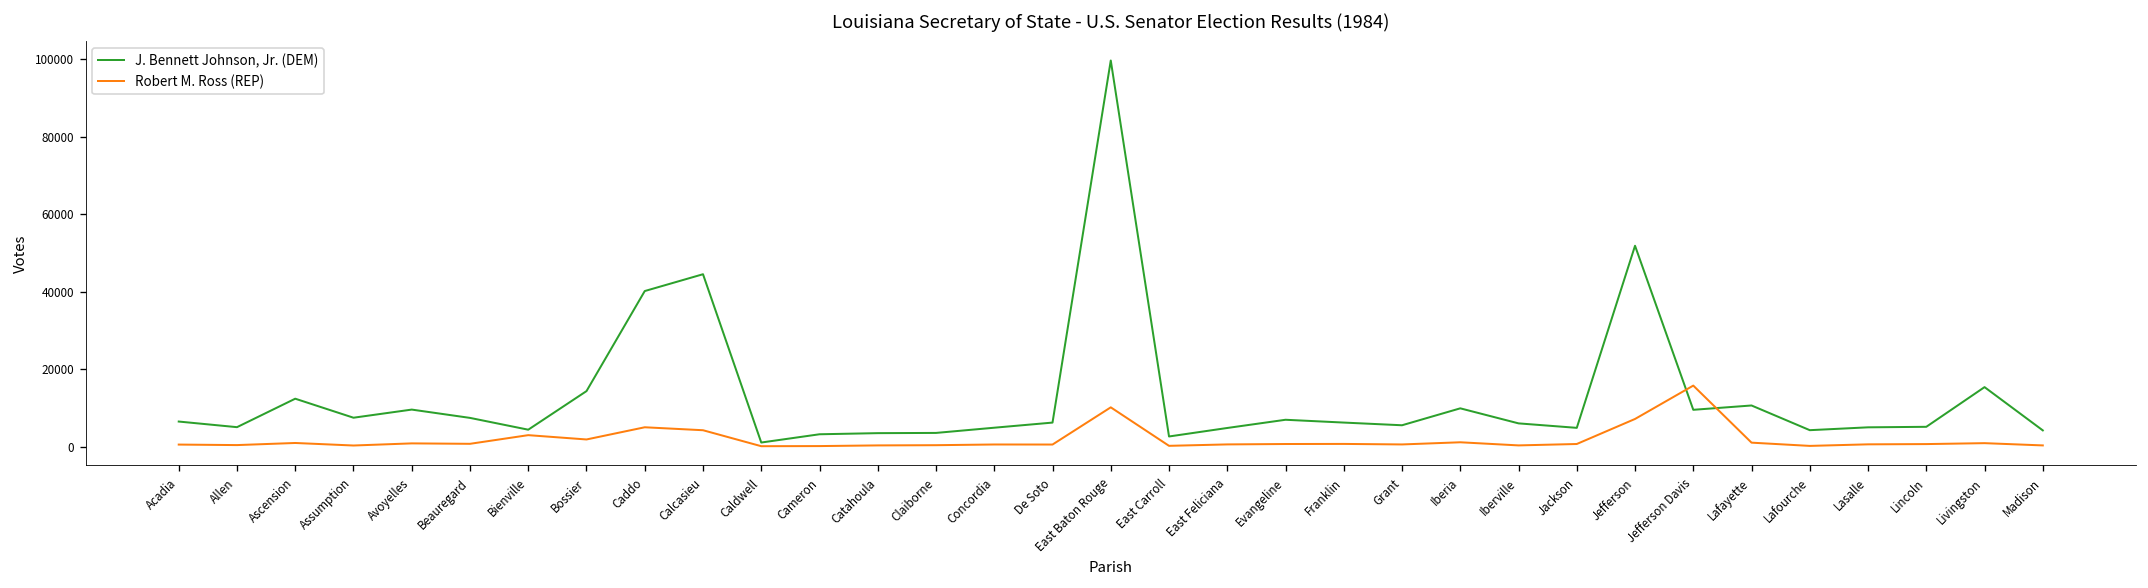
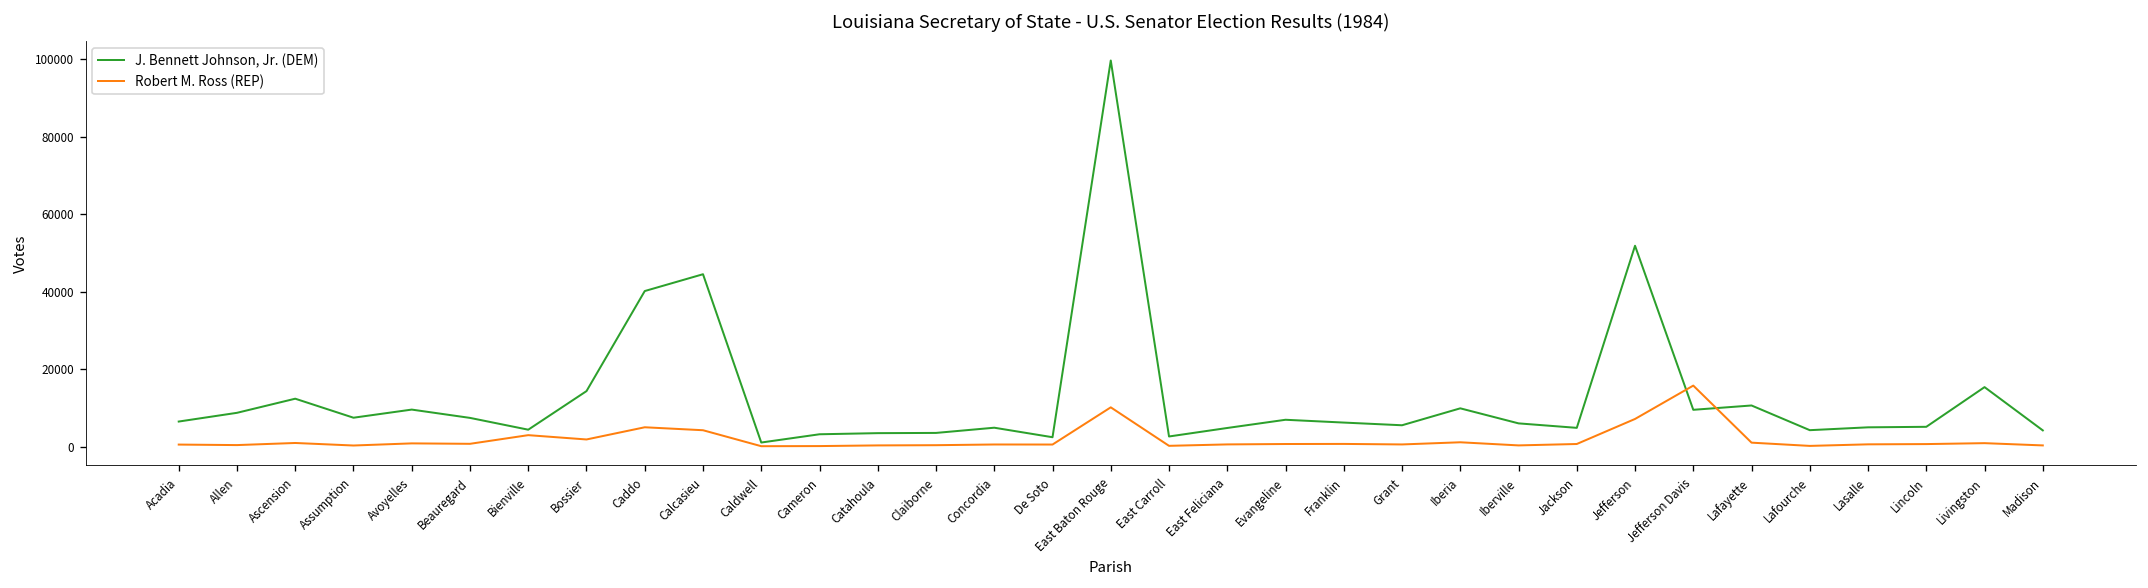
  {
    "J. Bennett Johnson, Jr. (DEM)": {
      "Acadia": 7000,
-     "Allen": 5000,
+     "Allen": 9000,
      "Ascension": 12000,
      "Assumption": 8000,
      "Avoyelles": 10000,
      "Beauregard": 7000,
      "Bienville": 4000,
      "Bossier": 14000,
      "Caddo": 40000,
      "Calcasieu": 45000,
      "Caldwell": 1000,
      "Cameron": 3000,
      "Catahoula": 4000,
      "Claiborne": 4000,
      "Concordia": 5000,
-     "De Soto": 6000,
+     "De Soto": 2000,
      "East Baton Rouge": 100000,
      "East Carroll": 3000,
      "East Feliciana": 5000,
      "Evangeline": 7000,
      "Franklin": 6000,
      "Grant": 6000,
      "Iberia": 10000,
      "Iberville": 6000,
      "Jackson": 5000,
      "Jefferson": 52000,
      "Jefferson Davis": 10000,
      "Lafayette": 11000,
      "Lafourche": 4000,
      "Lasalle": 5000,
      "Lincoln": 5000,
      "Livingston": 15000,
      "Madison": 4000
    },
    "Robert M. Ross (REP)": {
      "Acadia": 1000,
      "Allen": 0,
      "Ascension": 1000,
      "Assumption": 0,
      "Avoyelles": 1000,
      "Beauregard": 1000,
      "Bienville": 3000,
      "Bossier": 2000,
      "Caddo": 5000,
      "Calcasieu": 4000,
      "Caldwell": 0,
      "Cameron": 0,
      "Catahoula": 0,
      "Claiborne": 0,
      "Concordia": 1000,
      "De Soto": 1000,
      "East Baton Rouge": 10000,
      "East Carroll": 0,
      "East Feliciana": 1000,
      "Evangeline": 1000,
      "Franklin": 1000,
      "Grant": 1000,
      "Iberia": 1000,
      "Iberville": 0,
      "Jackson": 1000,
      "Jefferson": 7000,
      "Jefferson Davis": 16000,
      "Lafayette": 1000,
      "Lafourche": 0,
      "Lasalle": 1000,
      "Lincoln": 1000,
      "Livingston": 1000,
      "Madison": 0
    }
  }
